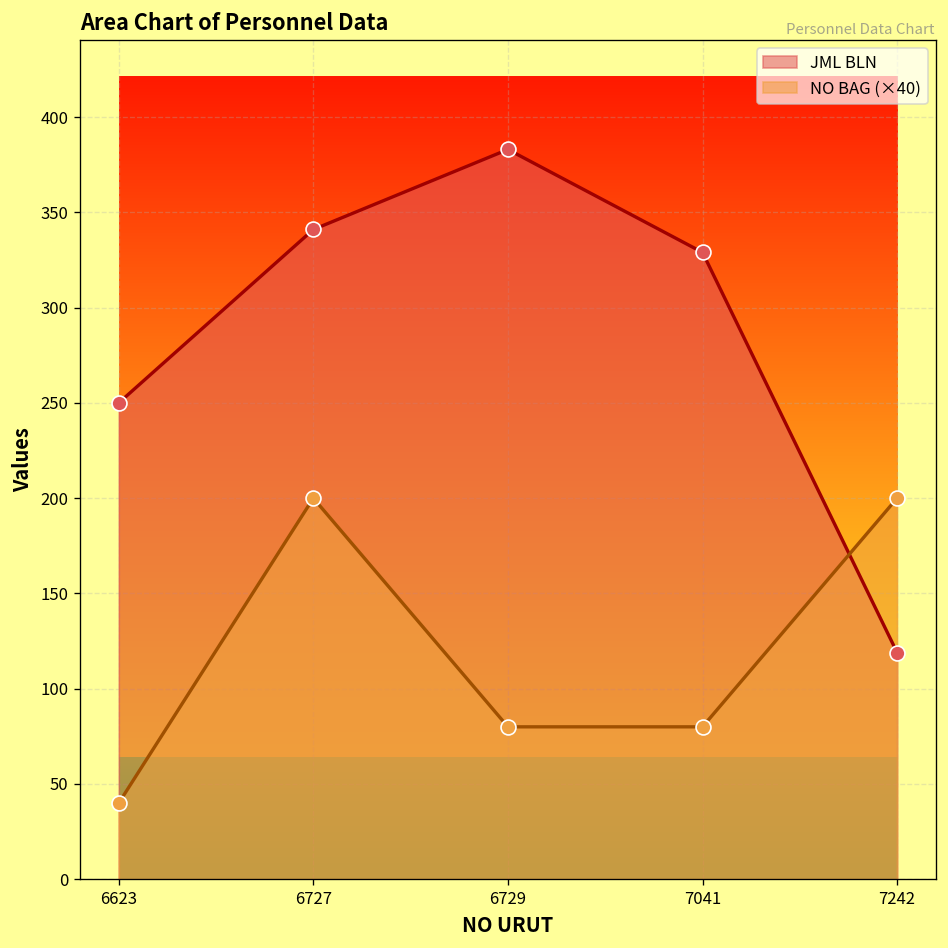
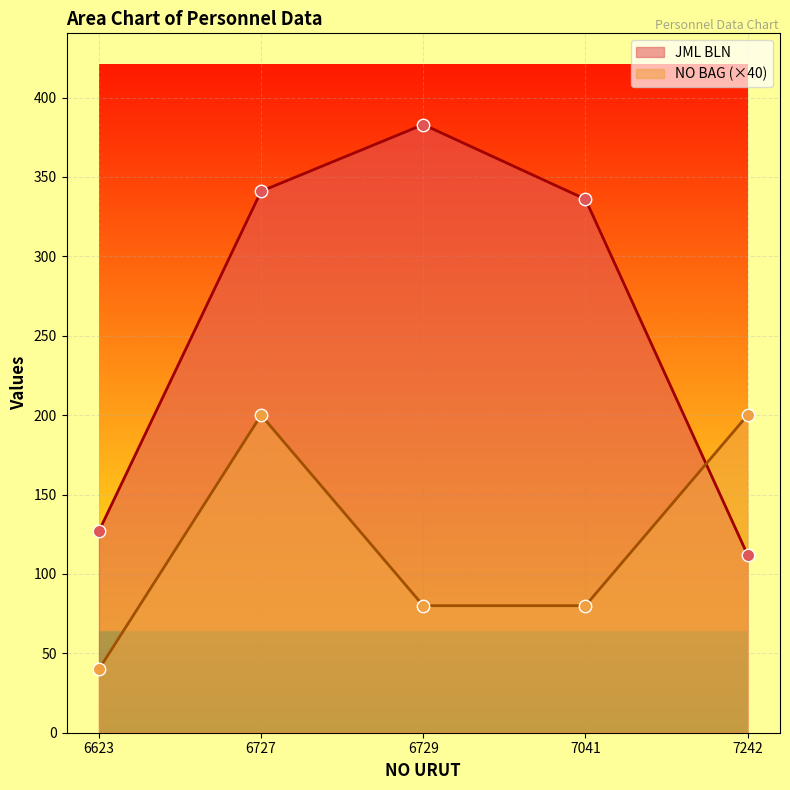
  {
    "JML BLN": {
-     "6623": 250,
+     "6623": 127,
      "6727": 341,
      "6729": 383,
-     "7041": 329,
-     "7242": 119
+     "7041": 336,
+     "7242": 112
    },
    "NO BAG (×40)": {
      "6623": 40,
      "6727": 200,
      "6729": 80,
      "7041": 80,
      "7242": 200
    }
  }
